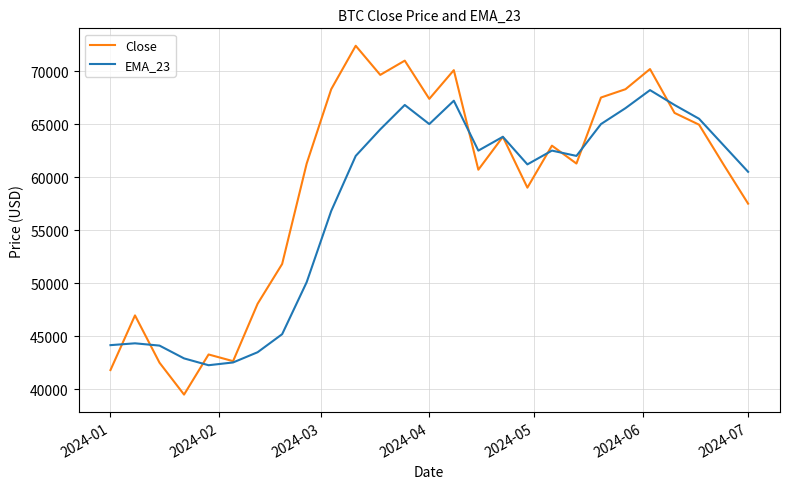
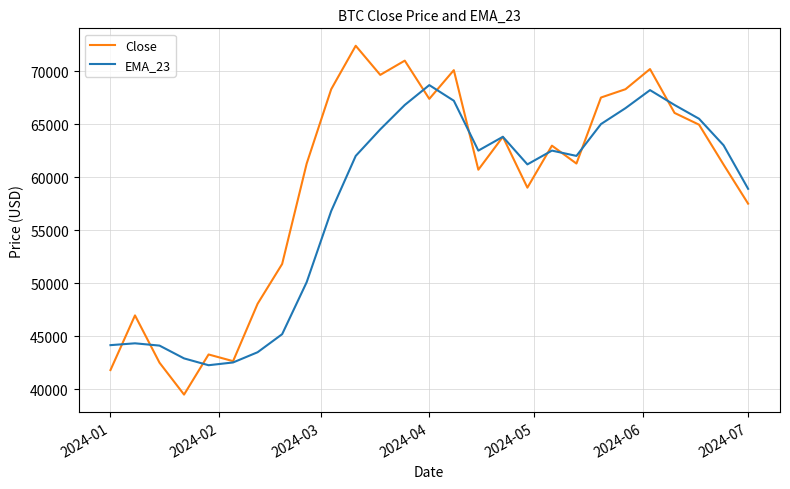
  {
    "Close": {
      "2024-01": 41800,
      "2024-04": 67400,
      "2024-07": 57500
    },
    "EMA_23": {
      "2024-01": 44200,
-     "2024-04": 65000,
-     "2024-07": 60500
+     "2024-04": 68700,
+     "2024-07": 58900
    }
  }
